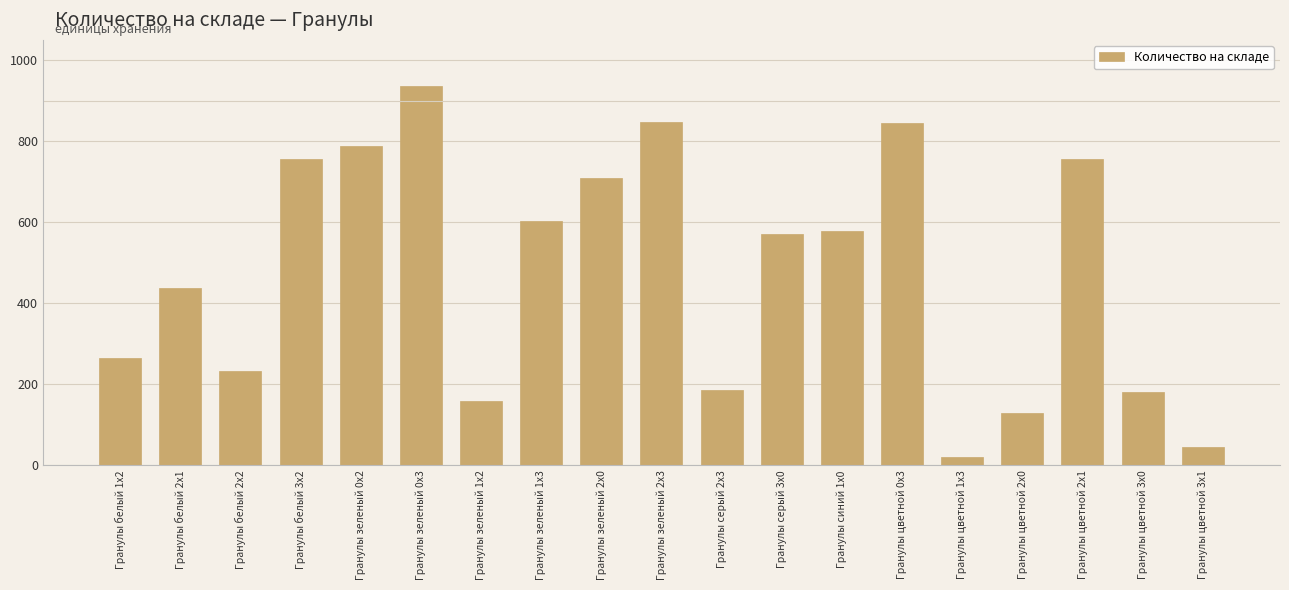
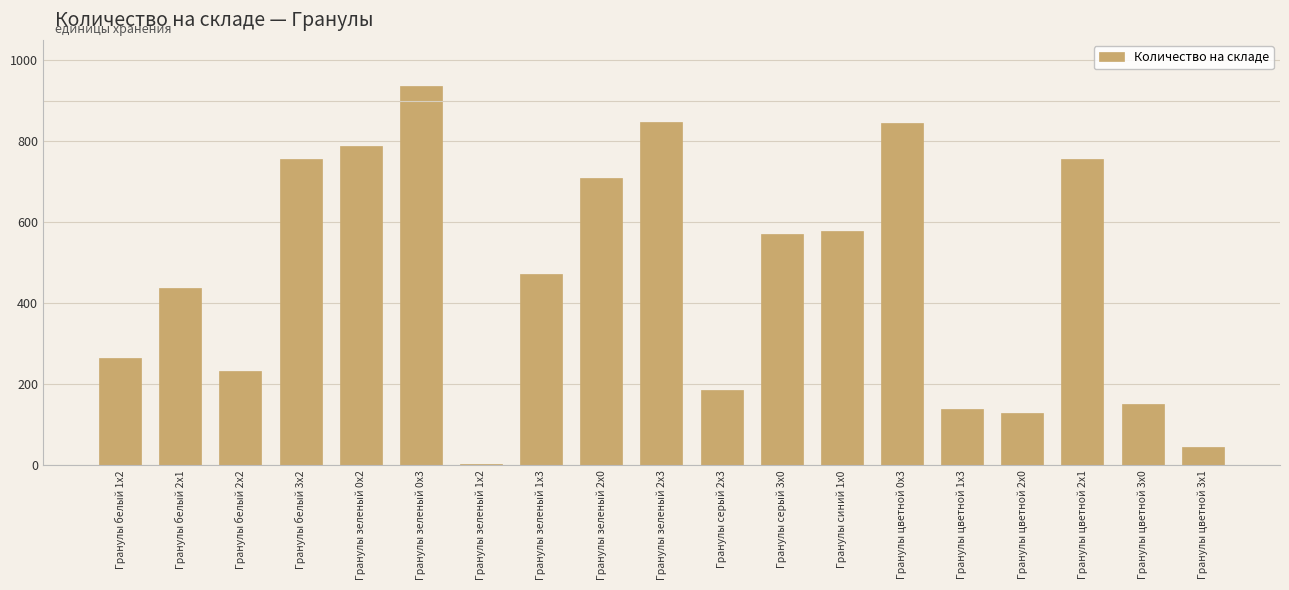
  {
    "Гранулы белый 1x2": 270,
    "Гранулы белый 2x1": 440,
    "Гранулы белый 2x2": 230,
    "Гранулы белый 3x2": 760,
    "Гранулы зеленый 0x2": 790,
    "Гранулы зеленый 0x3": 940,
-   "Гранулы зеленый 1x2": 160,
-   "Гранулы зеленый 1x3": 600,
+   "Гранулы зеленый 1x2": 0,
+   "Гранулы зеленый 1x3": 470,
    "Гранулы зеленый 2x0": 710,
    "Гранулы зеленый 2x3": 850,
    "Гранулы серый 2x3": 190,
    "Гранулы серый 3x0": 570,
    "Гранулы синий 1x0": 580,
    "Гранулы цветной 0x3": 840,
-   "Гранулы цветной 1x3": 20,
+   "Гранулы цветной 1x3": 140,
    "Гранулы цветной 2x0": 130,
    "Гранулы цветной 2x1": 760,
-   "Гранулы цветной 3x0": 180,
+   "Гранулы цветной 3x0": 150,
    "Гранулы цветной 3x1": 40
  }
